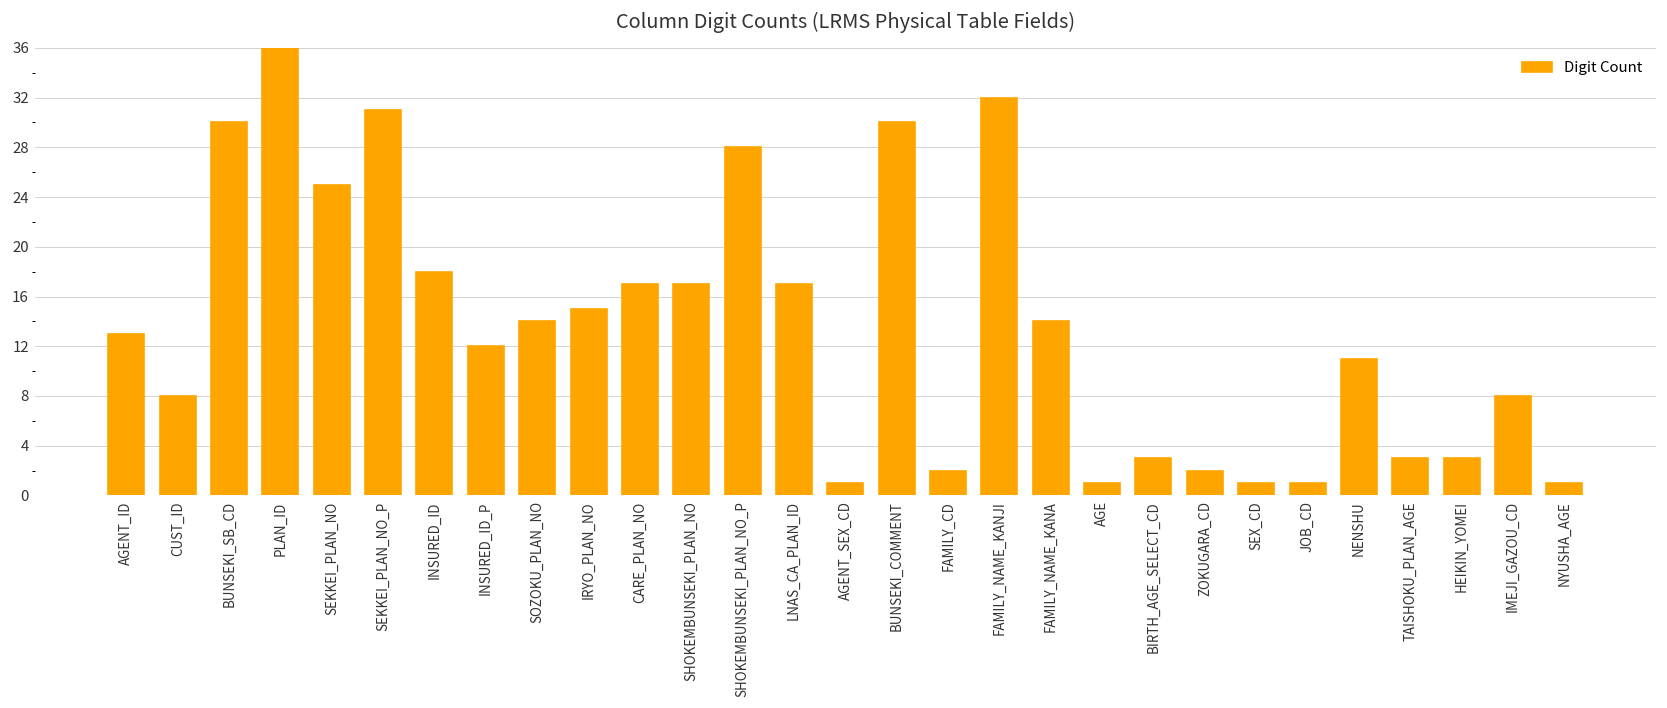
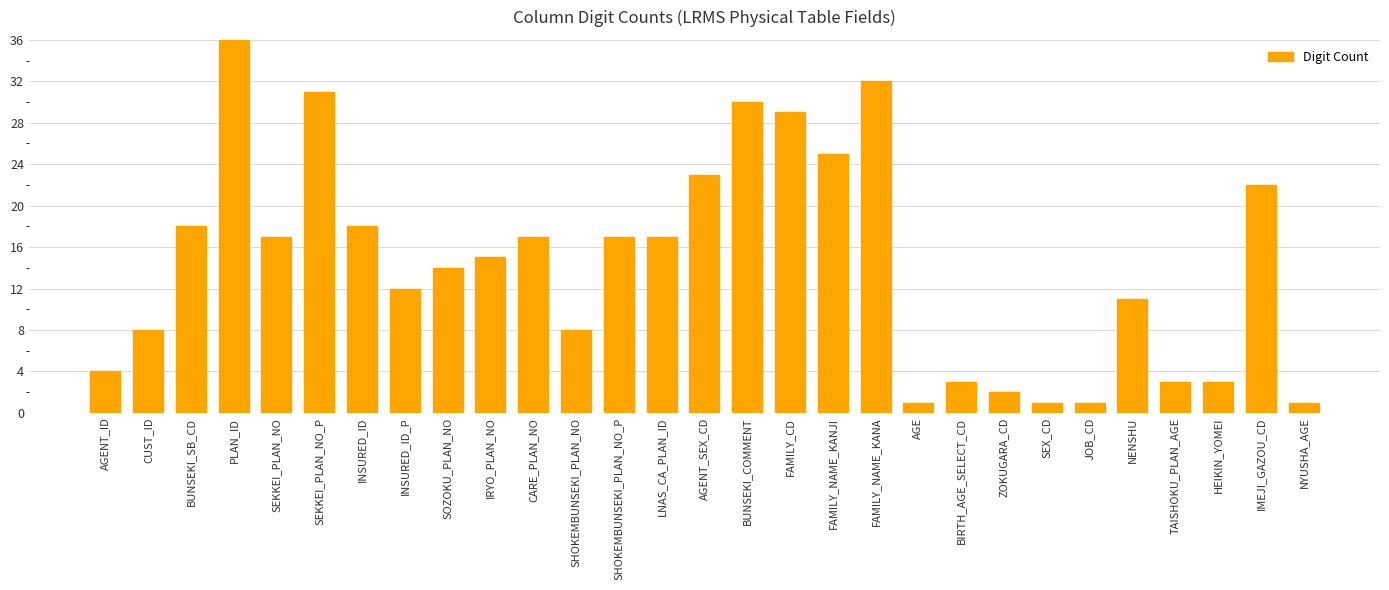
  {
-   "AGENT_ID": 13,
+   "AGENT_ID": 4,
    "CUST_ID": 8,
-   "BUNSEKI_SB_CD": 30,
+   "BUNSEKI_SB_CD": 18,
    "PLAN_ID": 36,
-   "SEKKEI_PLAN_NO": 25,
+   "SEKKEI_PLAN_NO": 17,
    "SEKKEI_PLAN_NO_P": 31,
    "INSURED_ID": 18,
    "INSURED_ID_P": 12,
    "SOZOKU_PLAN_NO": 14,
    "IRYO_PLAN_NO": 15,
    "CARE_PLAN_NO": 17,
-   "SHOKEMBUNSEKI_PLAN_NO": 17,
-   "SHOKEMBUNSEKI_PLAN_NO_P": 28,
+   "SHOKEMBUNSEKI_PLAN_NO": 8,
+   "SHOKEMBUNSEKI_PLAN_NO_P": 17,
    "LNAS_CA_PLAN_ID": 17,
-   "AGENT_SEX_CD": 1,
+   "AGENT_SEX_CD": 23,
    "BUNSEKI_COMMENT": 30,
-   "FAMILY_CD": 2,
-   "FAMILY_NAME_KANJI": 32,
-   "FAMILY_NAME_KANA": 14,
+   "FAMILY_CD": 29,
+   "FAMILY_NAME_KANJI": 25,
+   "FAMILY_NAME_KANA": 32,
    "AGE": 1,
    "BIRTH_AGE_SELECT_CD": 3,
    "ZOKUGARA_CD": 2,
    "SEX_CD": 1,
    "JOB_CD": 1,
    "NENSHU": 11,
    "TAISHOKU_PLAN_AGE": 3,
    "HEIKIN_YOMEI": 3,
-   "IMEJI_GAZOU_CD": 8,
+   "IMEJI_GAZOU_CD": 22,
    "NYUSHA_AGE": 1
  }
